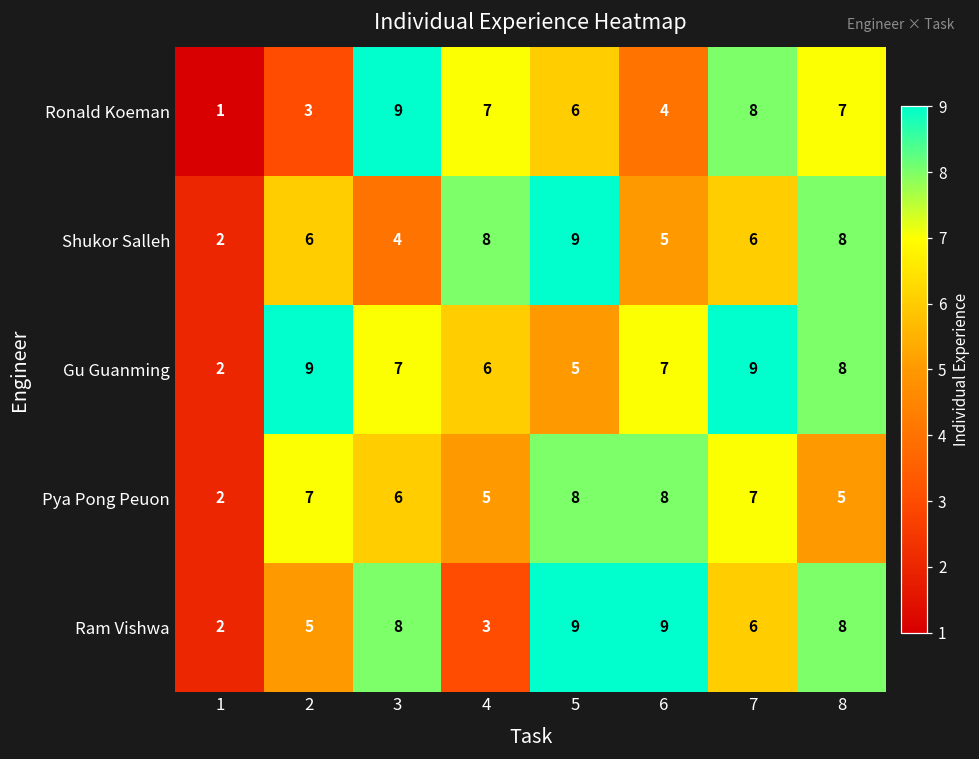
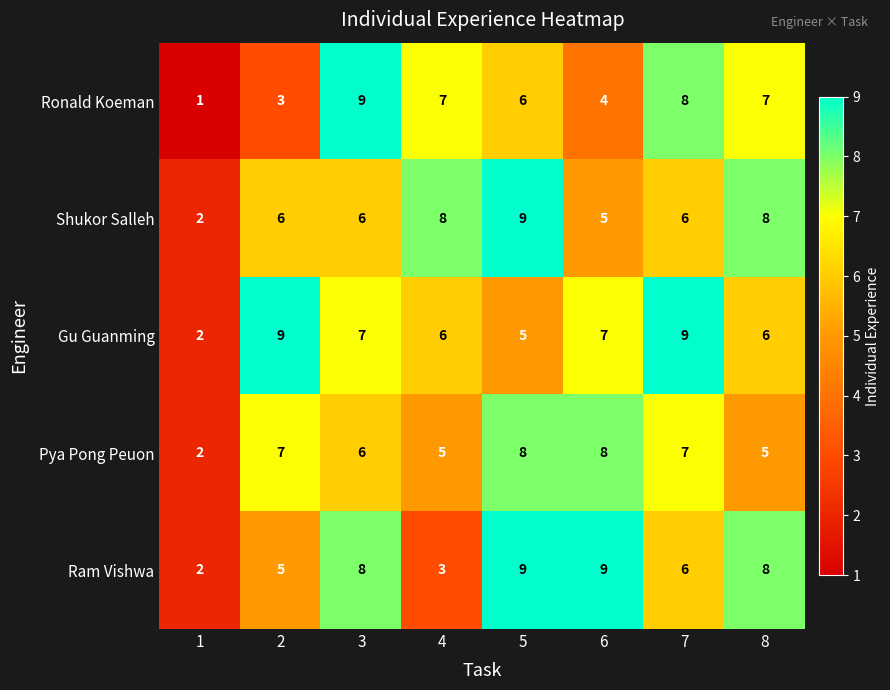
  {
    "Ronald Koeman": {
      "1": 1,
      "2": 3,
      "3": 9,
      "4": 7,
      "5": 6,
      "6": 4,
      "7": 8,
      "8": 7
    },
    "Shukor Salleh": {
      "1": 2,
      "2": 6,
-     "3": 4,
+     "3": 6,
      "4": 8,
      "5": 9,
      "6": 5,
      "7": 6,
      "8": 8
    },
    "Gu Guanming": {
      "1": 2,
      "2": 9,
      "3": 7,
      "4": 6,
      "5": 5,
      "6": 7,
      "7": 9,
-     "8": 8
+     "8": 6
    },
    "Pya Pong Peuon": {
      "1": 2,
      "2": 7,
      "3": 6,
      "4": 5,
      "5": 8,
      "6": 8,
      "7": 7,
      "8": 5
    },
    "Ram Vishwa": {
      "1": 2,
      "2": 5,
      "3": 8,
      "4": 3,
      "5": 9,
      "6": 9,
      "7": 6,
      "8": 8
    }
  }
